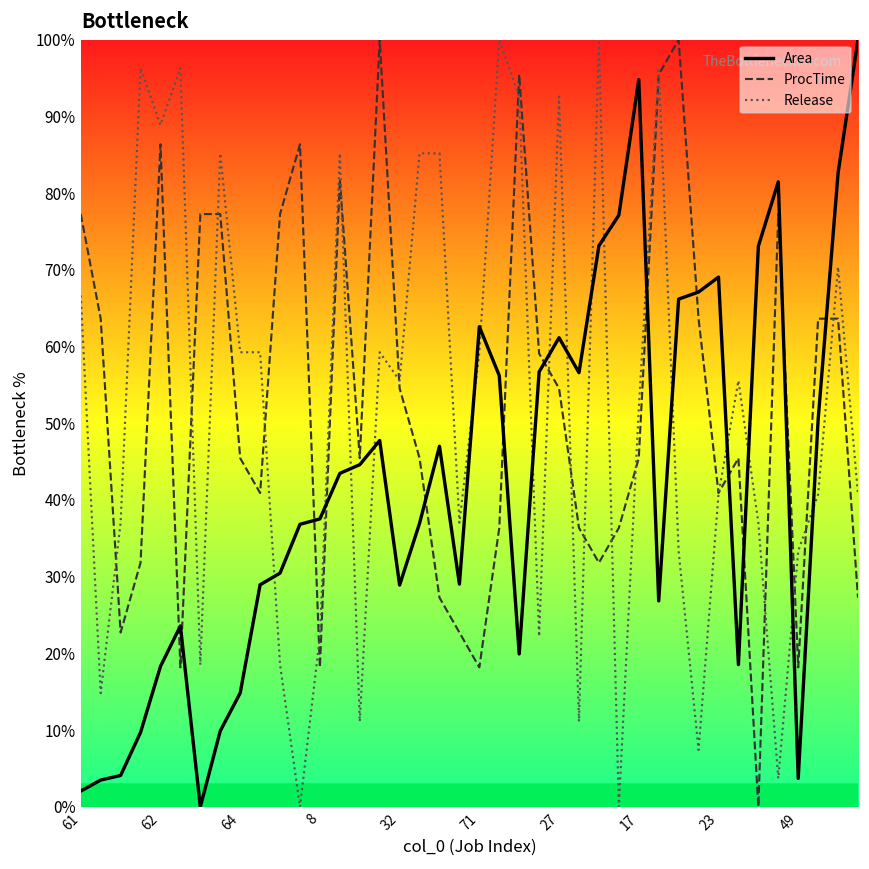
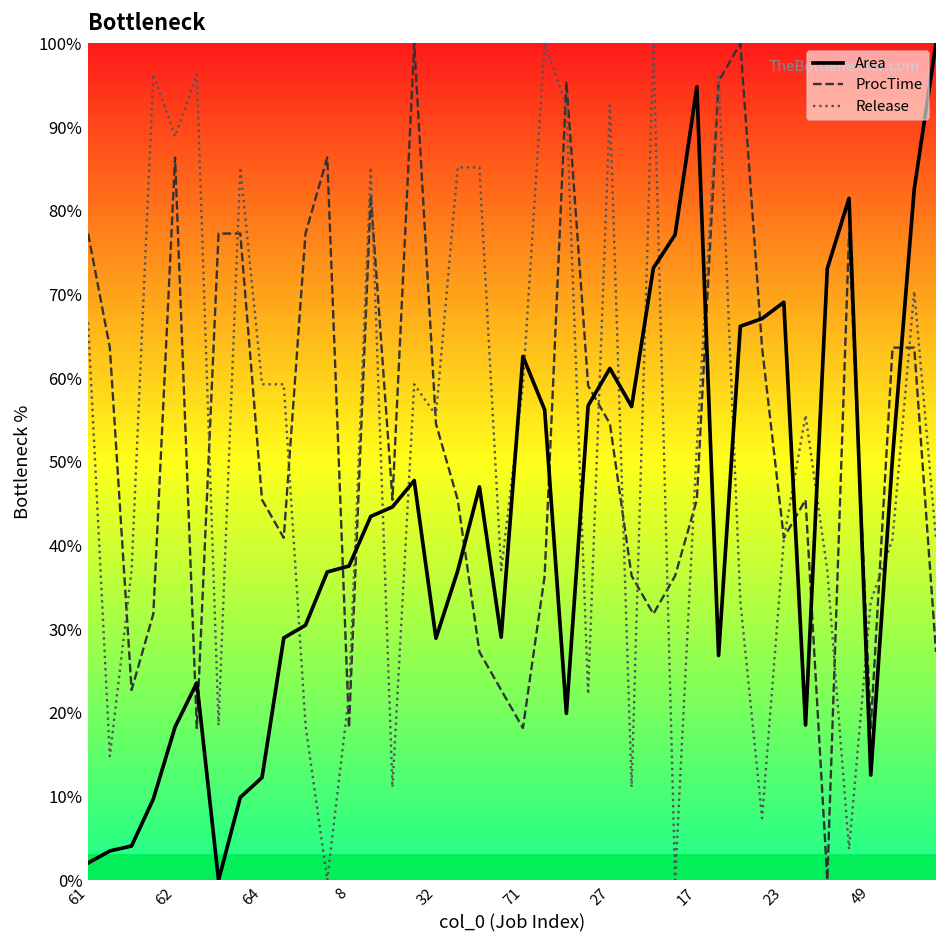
  {
    "Area": {
      "62": "18%",
-     "64": "15%",
+     "64": "12%",
      "8": "38%",
      "32": "29%",
      "71": "63%",
-     "49": "4%"
+     "49": "13%"
    }
  }
